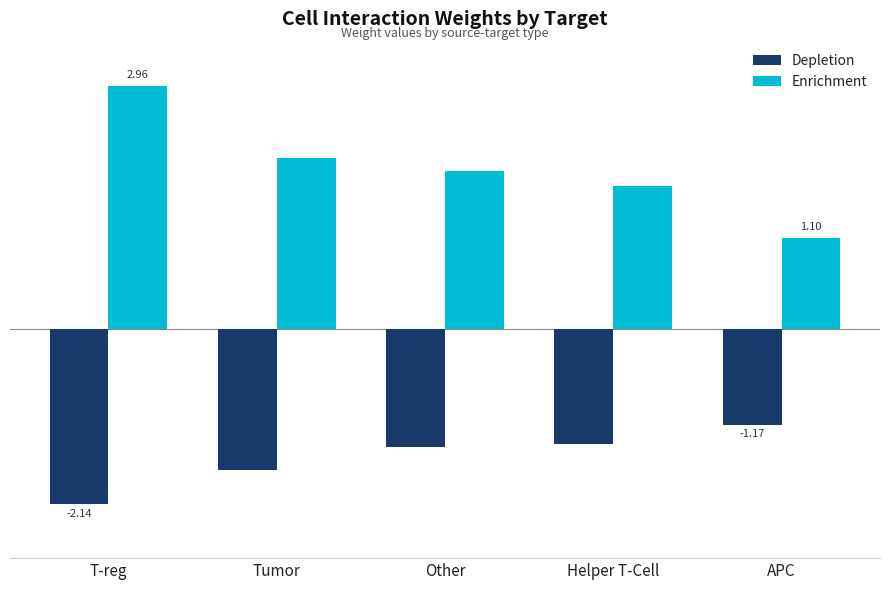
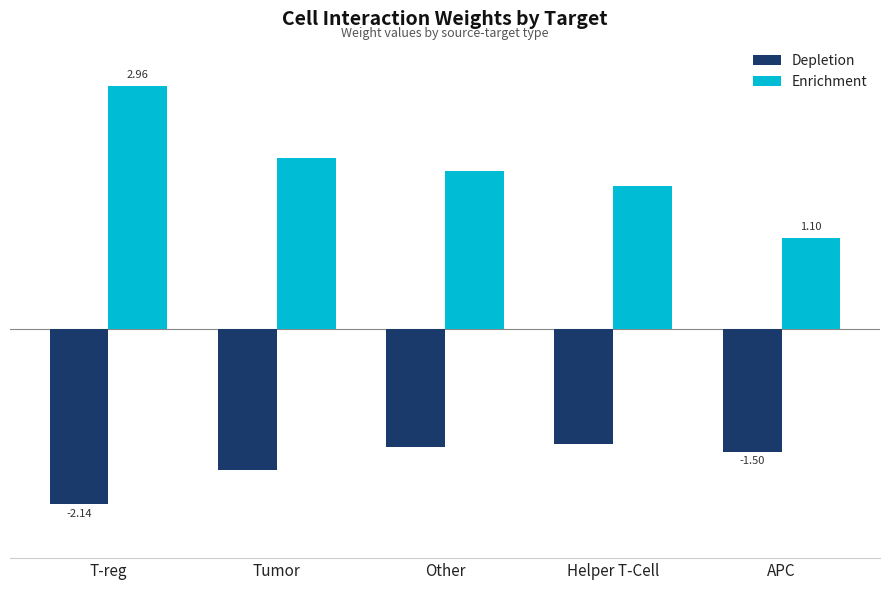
  {
    "Depletion": {
      "T-reg": -2.14,
-     "APC": -1.17
+     "APC": -1.50
    },
    "Enrichment": {
      "T-reg": 2.96,
      "APC": 1.10
    }
  }
